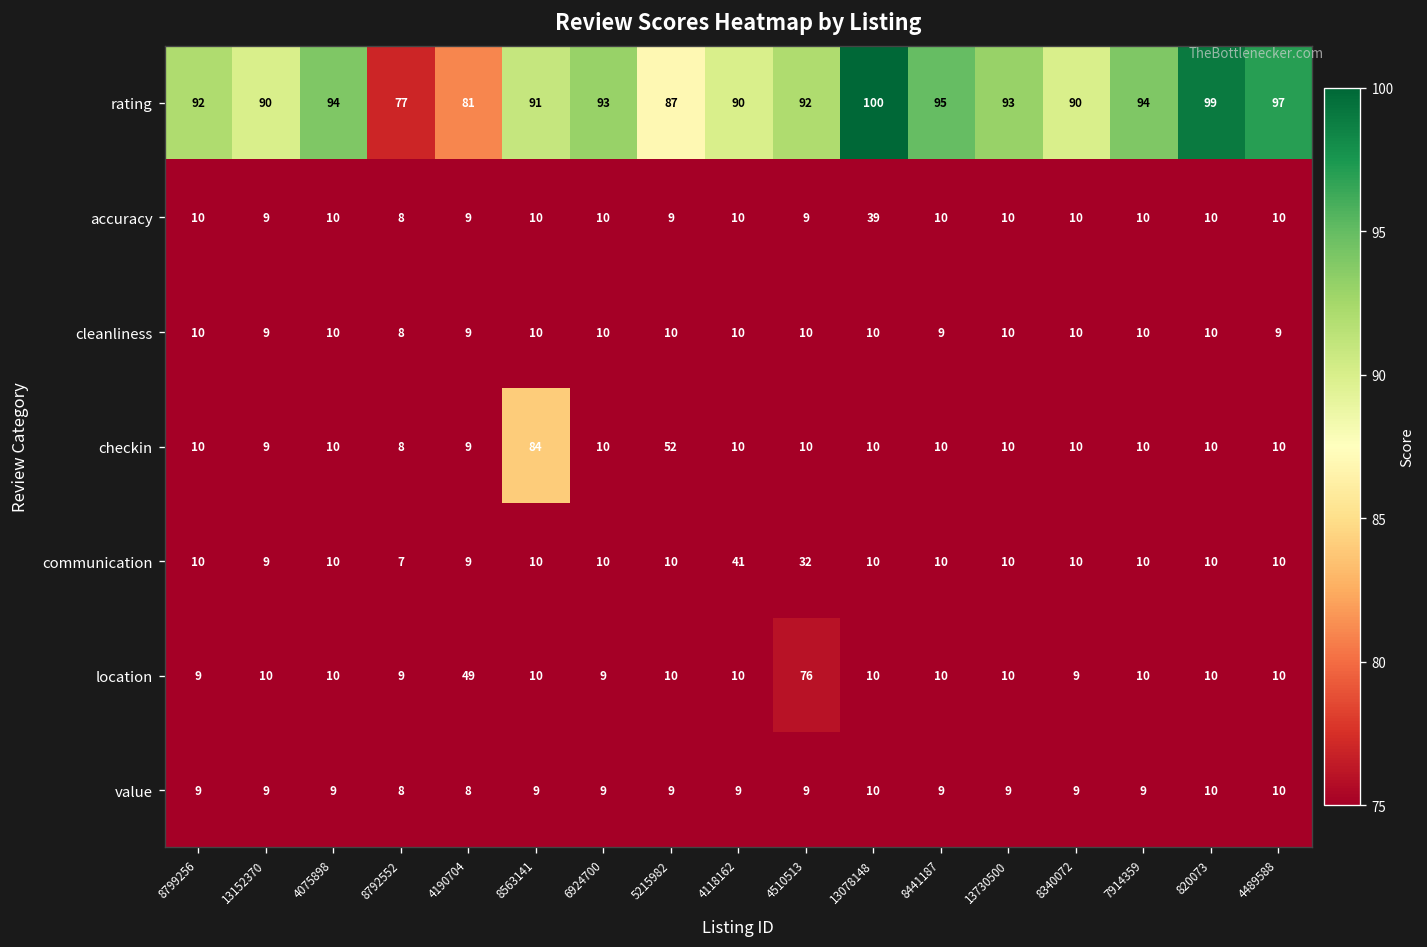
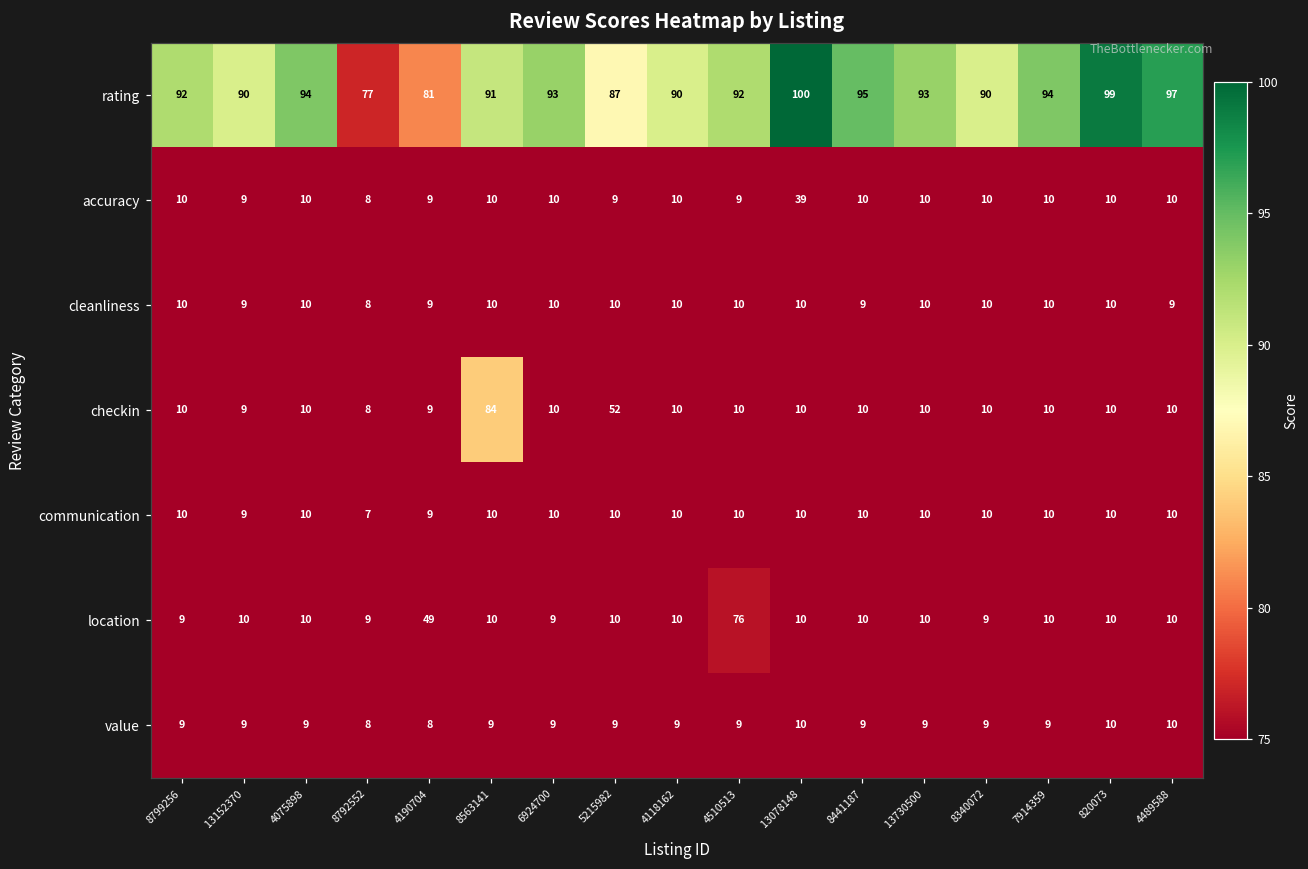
  {
    "rating": {
      "8799256": 92,
      "13152370": 90,
      "4075898": 94,
      "8792552": 77,
      "4190704": 81,
      "8563141": 91,
      "6924700": 93,
      "5215982": 87,
      "4118162": 90,
      "4510513": 92,
      "13078148": 100,
      "8441187": 95,
      "13730500": 93,
      "8340072": 90,
      "7914359": 94,
      "820073": 99
    },
    "accuracy": {
      "8799256": 10,
      "13152370": 9,
      "4075898": 10,
      "8792552": 8,
      "4190704": 9,
      "8563141": 10,
      "6924700": 10,
      "5215982": 9,
      "4118162": 10,
      "4510513": 9,
      "13078148": 39,
      "8441187": 10,
      "13730500": 10,
      "8340072": 10,
      "7914359": 10,
      "820073": 10,
      "4489588": 10
    },
    "cleanliness": {
      "8799256": 10,
      "13152370": 9,
      "4075898": 10,
      "8792552": 8,
      "4190704": 9,
      "8563141": 10,
      "6924700": 10,
      "5215982": 10,
      "4118162": 10,
      "4510513": 10,
      "13078148": 10,
      "8441187": 9,
      "13730500": 10,
      "8340072": 10,
      "7914359": 10,
      "820073": 10,
      "4489588": 9
    },
    "checkin": {
      "8799256": 10,
      "13152370": 9,
      "4075898": 10,
      "8792552": 8,
      "4190704": 9,
      "8563141": 84,
      "6924700": 10,
      "5215982": 52,
      "4118162": 10,
      "4510513": 10,
      "13078148": 10,
      "8441187": 10,
      "13730500": 10,
      "8340072": 10,
      "7914359": 10,
      "820073": 10,
      "4489588": 10
    },
    "communication": {
      "8799256": 10,
      "13152370": 9,
      "4075898": 10,
      "8792552": 7,
      "4190704": 9,
      "8563141": 10,
      "6924700": 10,
      "5215982": 10,
-     "4118162": 41,
-     "4510513": 32,
+     "4118162": 10,
+     "4510513": 10,
      "13078148": 10,
      "8441187": 10,
      "13730500": 10,
      "8340072": 10,
      "7914359": 10,
      "820073": 10,
      "4489588": 10
    },
    "location": {
      "8799256": 9,
      "13152370": 10,
      "4075898": 10,
      "8792552": 9,
      "4190704": 49,
      "8563141": 10,
      "6924700": 9,
      "5215982": 10,
      "4118162": 10,
      "4510513": 76,
      "13078148": 10,
      "8441187": 10,
      "13730500": 10,
      "8340072": 9,
      "7914359": 10,
      "820073": 10,
      "4489588": 10
    },
    "value": {
      "8799256": 9,
      "13152370": 9,
      "4075898": 9,
      "8792552": 8,
      "4190704": 8,
      "8563141": 9,
      "6924700": 9,
      "5215982": 9,
      "4118162": 9,
      "4510513": 9,
      "13078148": 10,
      "8441187": 9,
      "13730500": 9,
      "8340072": 9,
      "7914359": 9,
      "820073": 10,
      "4489588": 10
    }
  }
